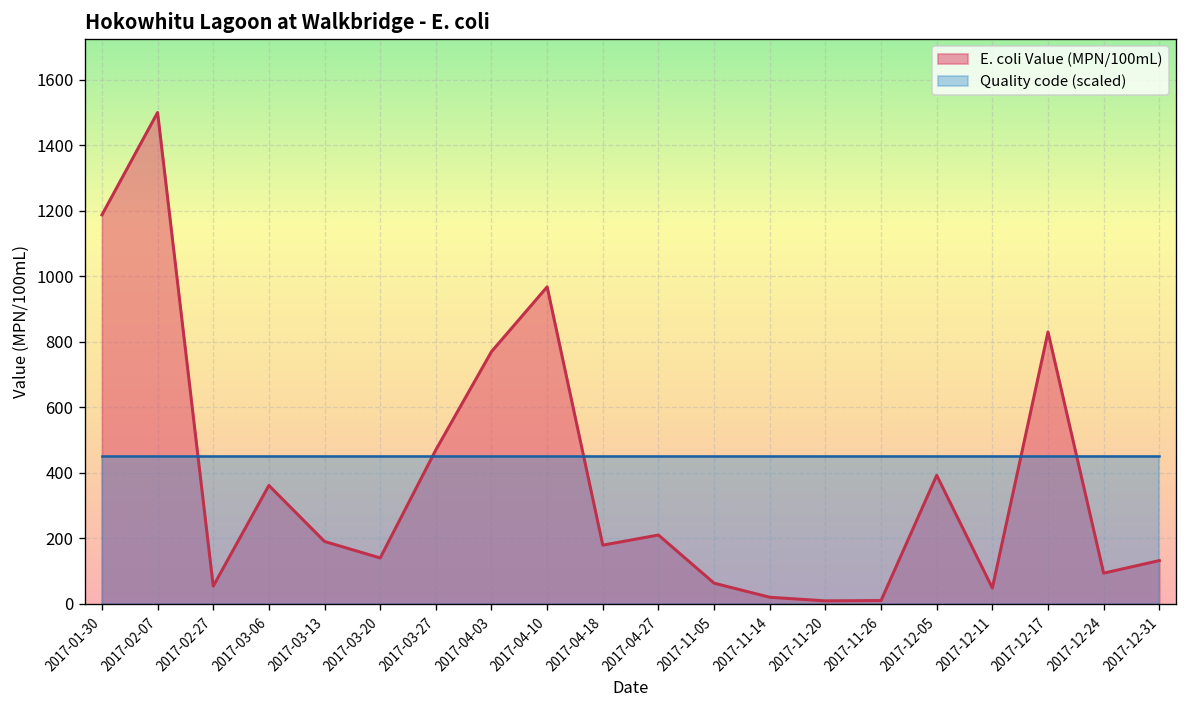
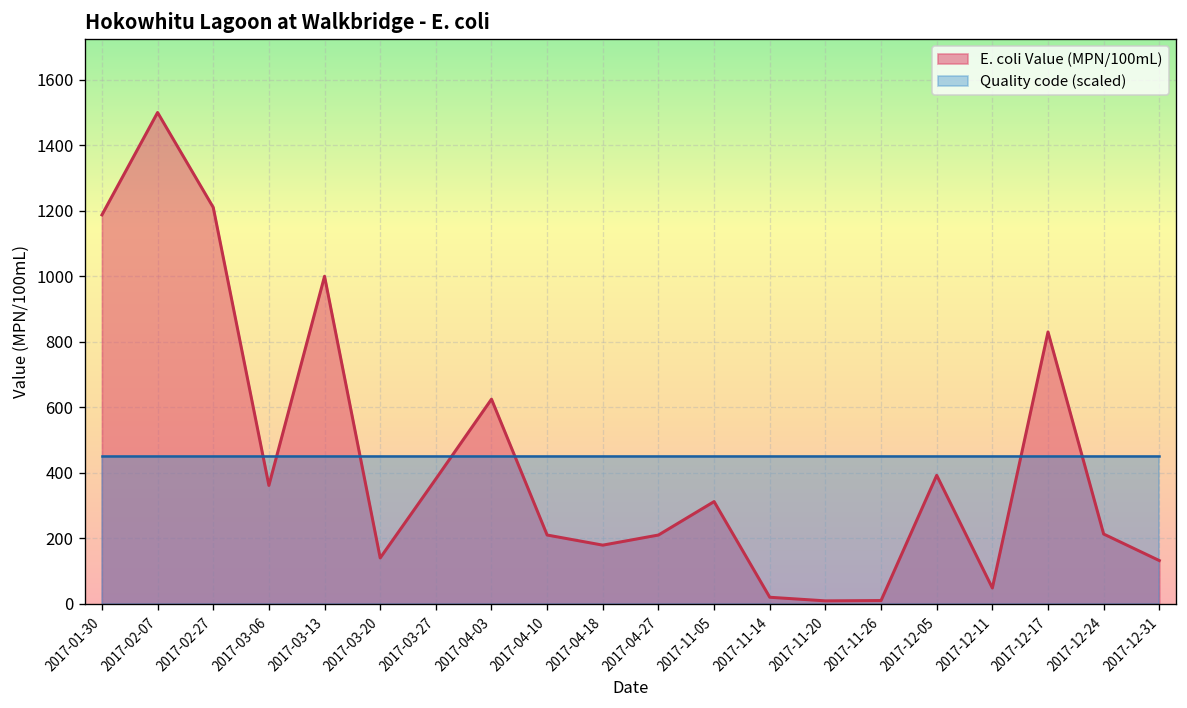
  {
    "E. coli Value (MPN/100mL)": {
      "2017-01-30": 1190,
      "2017-02-07": 1500,
-     "2017-02-27": 50,
+     "2017-02-27": 1210,
      "2017-03-06": 360,
-     "2017-03-13": 190,
+     "2017-03-13": 1000,
      "2017-03-20": 140,
-     "2017-03-27": 470,
-     "2017-04-03": 770,
-     "2017-04-10": 970,
+     "2017-03-27": 380,
+     "2017-04-03": 620,
+     "2017-04-10": 210,
      "2017-04-18": 180,
      "2017-04-27": 210,
-     "2017-11-05": 60,
+     "2017-11-05": 310,
      "2017-11-14": 20,
      "2017-11-20": 10,
      "2017-11-26": 10,
      "2017-12-05": 390,
      "2017-12-11": 50,
      "2017-12-17": 830,
-     "2017-12-24": 90,
+     "2017-12-24": 210,
      "2017-12-31": 130
    },
    "Quality code (scaled)": {
      "2017-01-30": 450,
      "2017-02-07": 450,
      "2017-02-27": 450,
      "2017-03-06": 450,
      "2017-03-13": 450,
      "2017-03-20": 450,
      "2017-03-27": 450,
      "2017-04-03": 450,
      "2017-04-10": 450,
      "2017-04-18": 450,
      "2017-04-27": 450,
      "2017-11-05": 450,
      "2017-11-14": 450,
      "2017-11-20": 450,
      "2017-11-26": 450,
      "2017-12-05": 450,
      "2017-12-11": 450,
      "2017-12-17": 450,
      "2017-12-24": 450,
      "2017-12-31": 450
    }
  }
